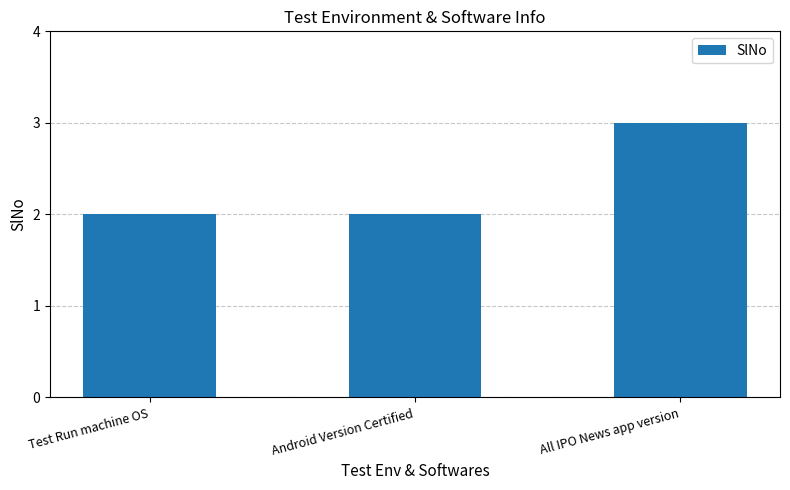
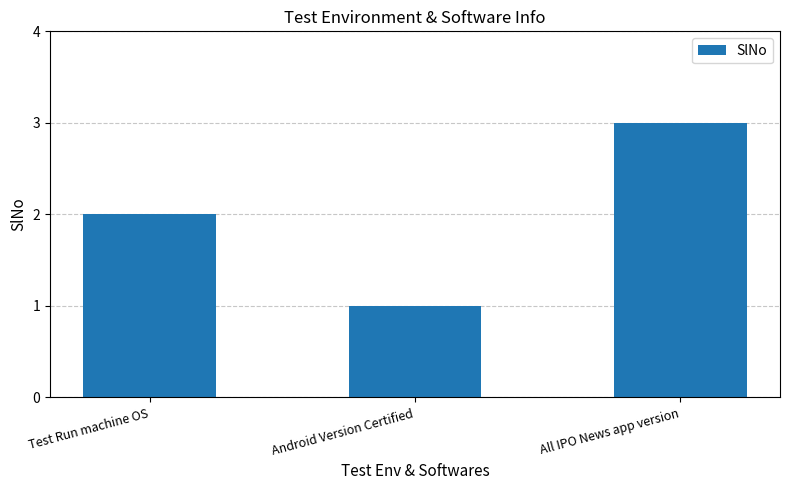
  {
    "Test Run machine OS": 2,
-   "Android Version Certified": 2,
+   "Android Version Certified": 1,
    "All IPO News app version": 3
  }
